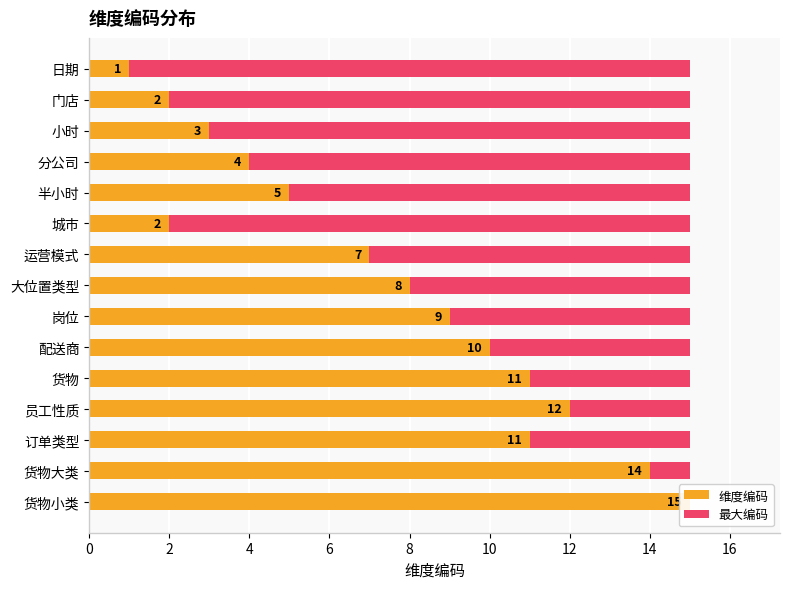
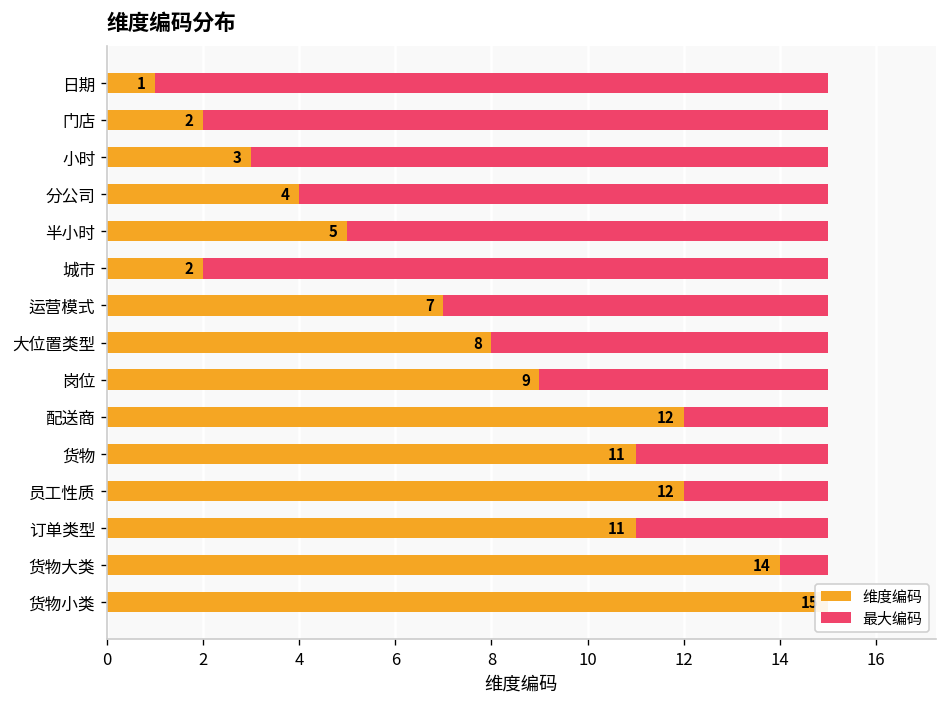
  {
    "最大编码": {
      "日期": 15.0,
      "门店": 15.0,
      "小时": 15.0,
      "分公司": 15.0,
      "半小时": 15.0,
      "城市": 15.0,
      "运营模式": 15.0,
      "大位置类型": 15.0,
      "岗位": 15.0,
      "配送商": 15.0,
      "货物": 15.0,
      "员工性质": 15.0,
      "订单类型": 15.0
    },
    "维度编码": {
-     "配送商": 10
+     "配送商": 12
    }
  }
